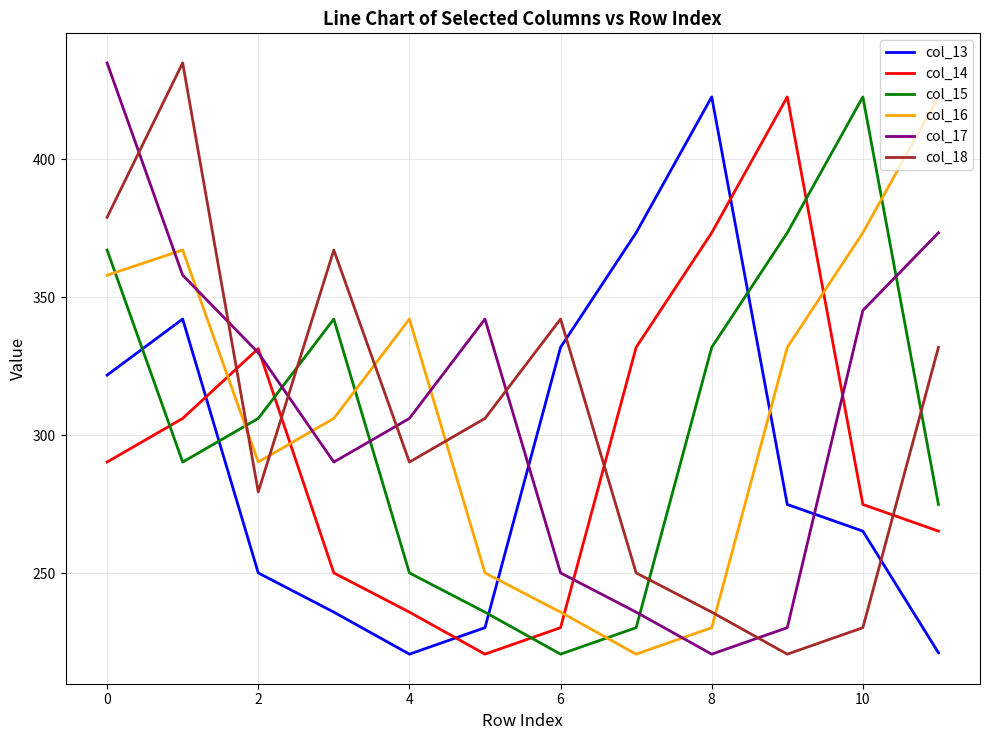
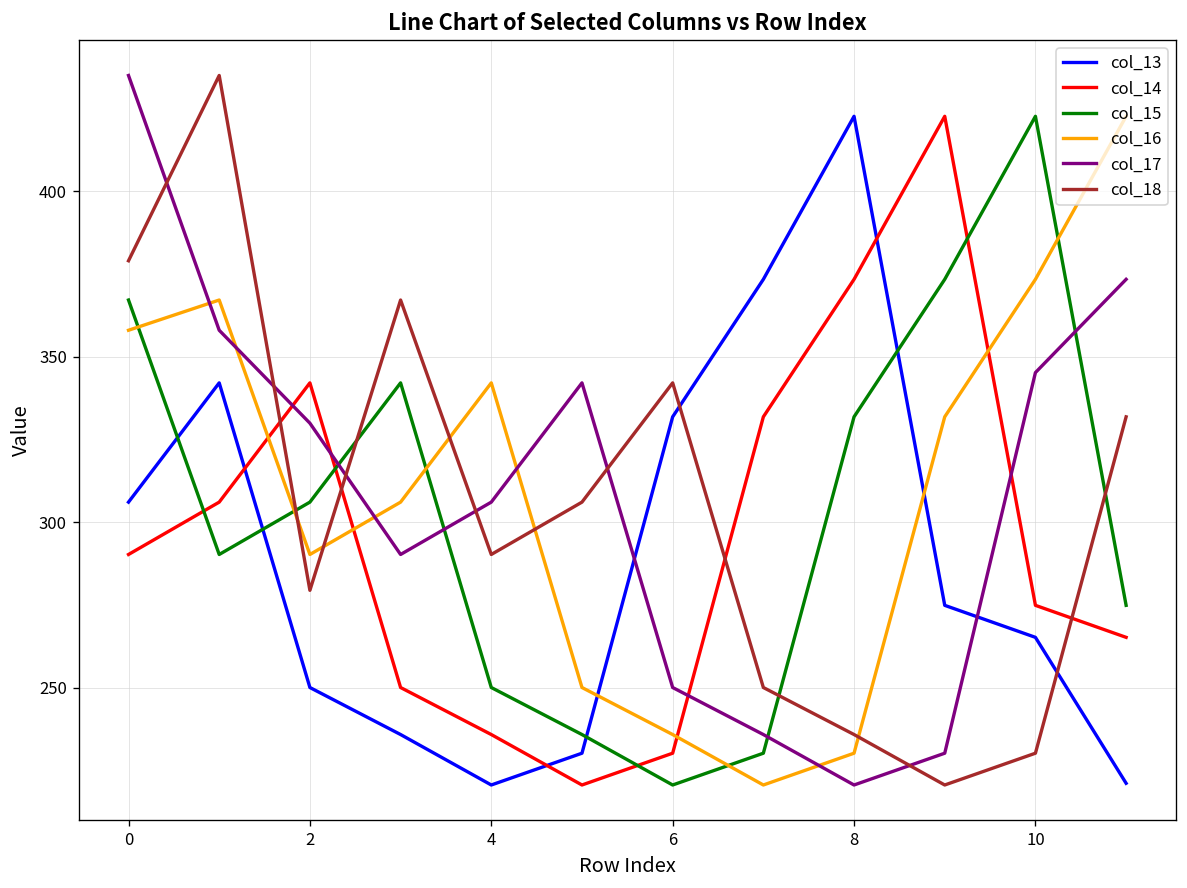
  {
    "col_13": {
-     "0": 322,
+     "0": 306,
      "2": 250,
      "4": 221,
      "6": 332,
      "8": 423,
      "10": 265
    },
    "col_14": {
      "0": 290,
-     "2": 331,
+     "2": 342,
      "4": 236,
      "6": 230,
      "8": 373,
      "10": 275
    },
    "col_15": {
      "0": 367,
      "2": 306,
      "4": 250,
      "6": 221,
      "8": 332,
      "10": 423
    },
    "col_16": {
      "0": 358,
      "2": 290,
      "4": 342,
      "6": 236,
      "8": 230,
      "10": 373
    },
    "col_17": {
      "0": 435,
      "2": 330,
      "4": 306,
      "6": 250,
      "8": 221,
      "10": 345
    },
    "col_18": {
      "0": 379,
      "2": 279,
      "4": 290,
      "6": 342,
      "8": 236,
      "10": 230
    }
  }
